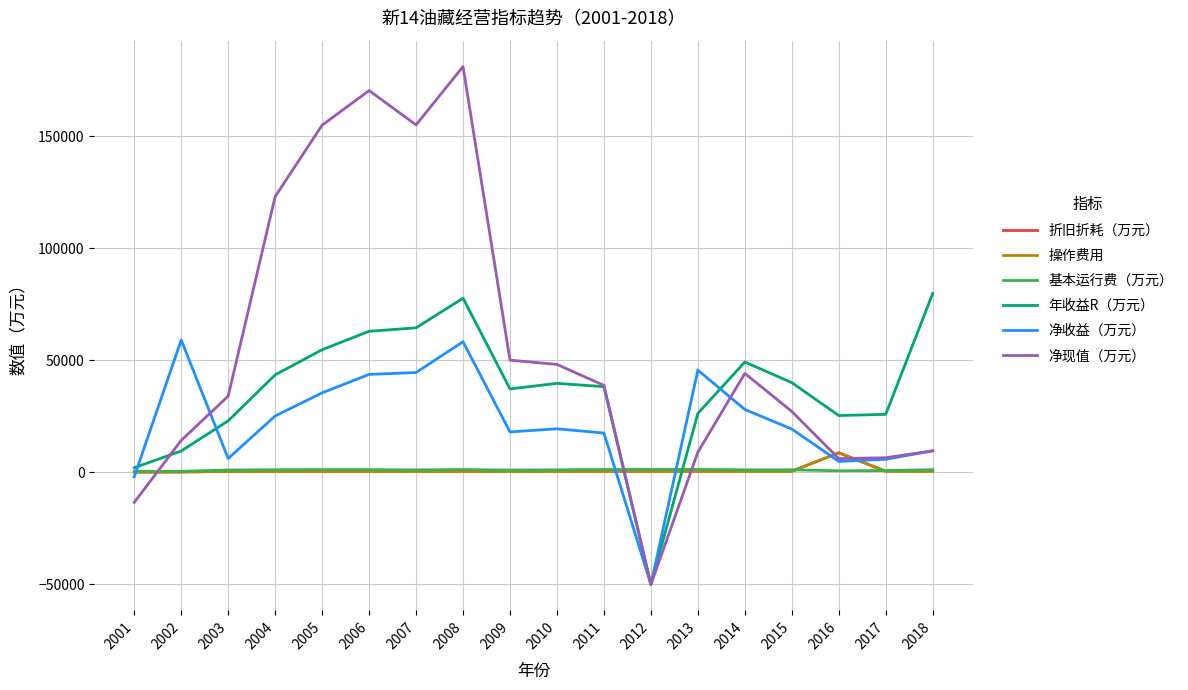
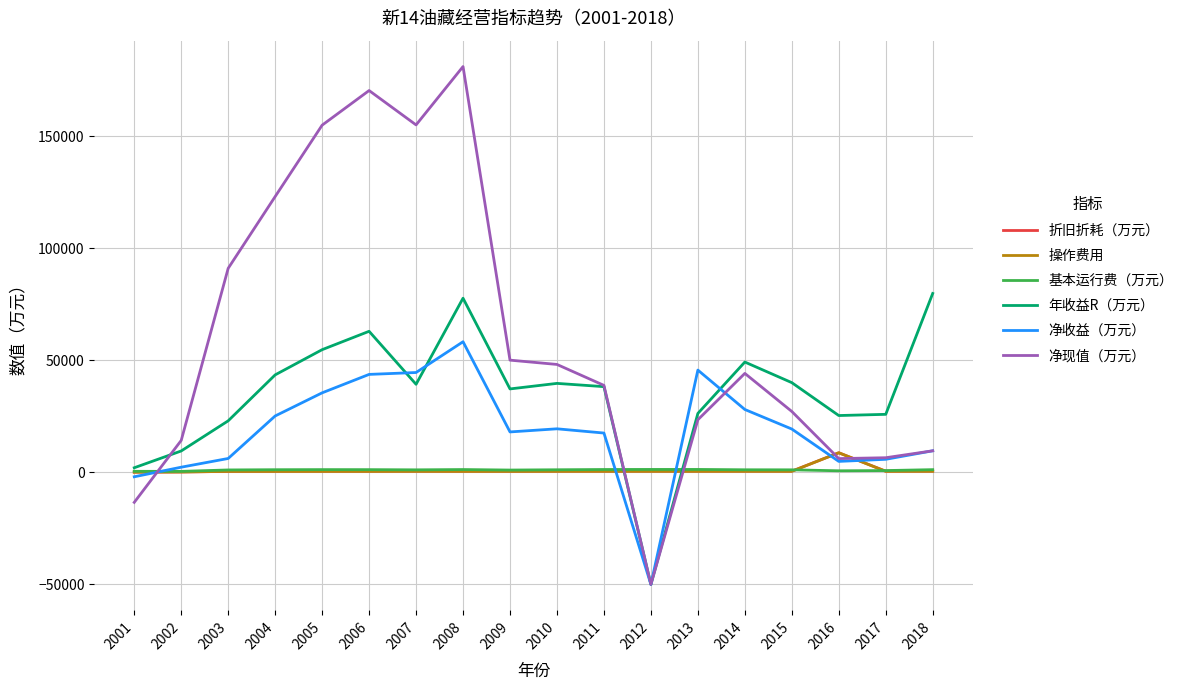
  {
    "操作费用": {
      "2016": 9000
    },
    "基本运行费（万元）": {
      "2016": 1000
    },
    "年收益R（万元）": {
      "2001": 2000,
      "2002": 10000,
      "2003": 23000,
      "2004": 44000,
      "2005": 55000,
      "2006": 63000,
-     "2007": 65000,
+     "2007": 39000,
      "2008": 78000,
      "2009": 37000,
      "2010": 40000,
      "2013": 26000,
      "2014": 49000,
      "2015": 40000,
      "2016": 25000,
      "2017": 26000,
      "2018": 80000
    },
    "净收益（万元）": {
      "2001": -2000,
-     "2002": 59000,
+     "2002": 2000,
      "2003": 6000,
      "2004": 25000,
      "2005": 36000,
      "2006": 44000,
      "2007": 45000,
      "2008": 58000,
      "2009": 18000,
      "2010": 19000,
      "2011": 18000,
      "2013": 46000,
      "2014": 28000,
      "2015": 19000,
      "2016": 5000
    },
    "净现值（万元）": {
      "2001": -13000,
      "2002": 14000,
-     "2003": 34000,
+     "2003": 91000,
      "2004": 123000,
      "2005": 155000,
      "2006": 170000,
      "2007": 155000,
      "2008": 181000,
      "2009": 50000,
      "2010": 48000,
-     "2013": 9000,
+     "2013": 24000,
      "2014": 44000,
      "2015": 27000,
      "2016": 6000
    }
  }
